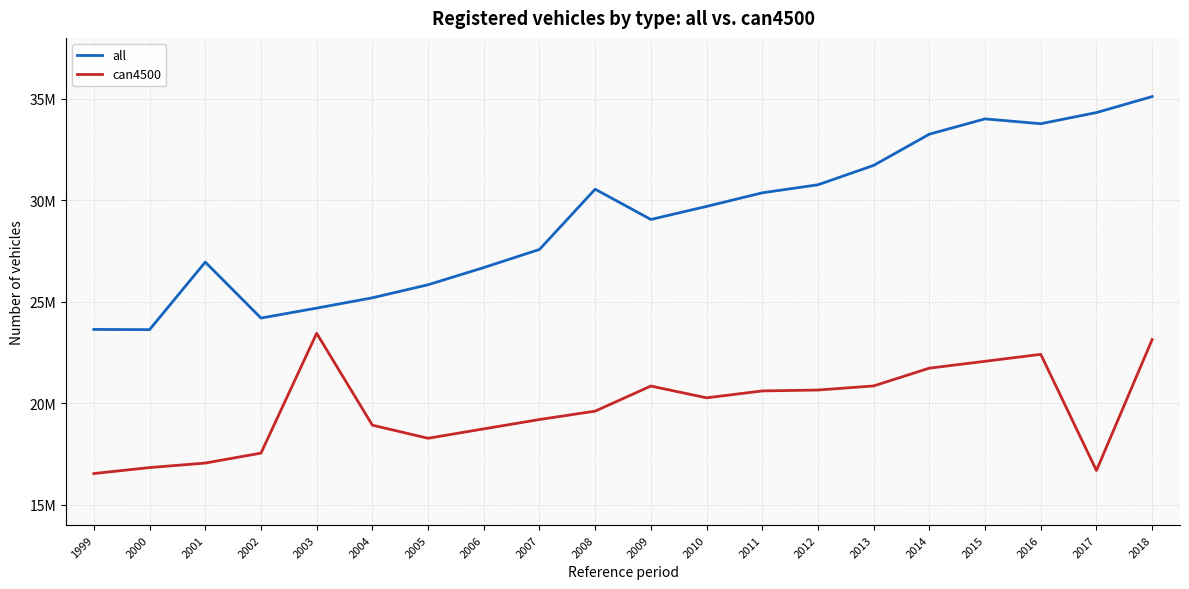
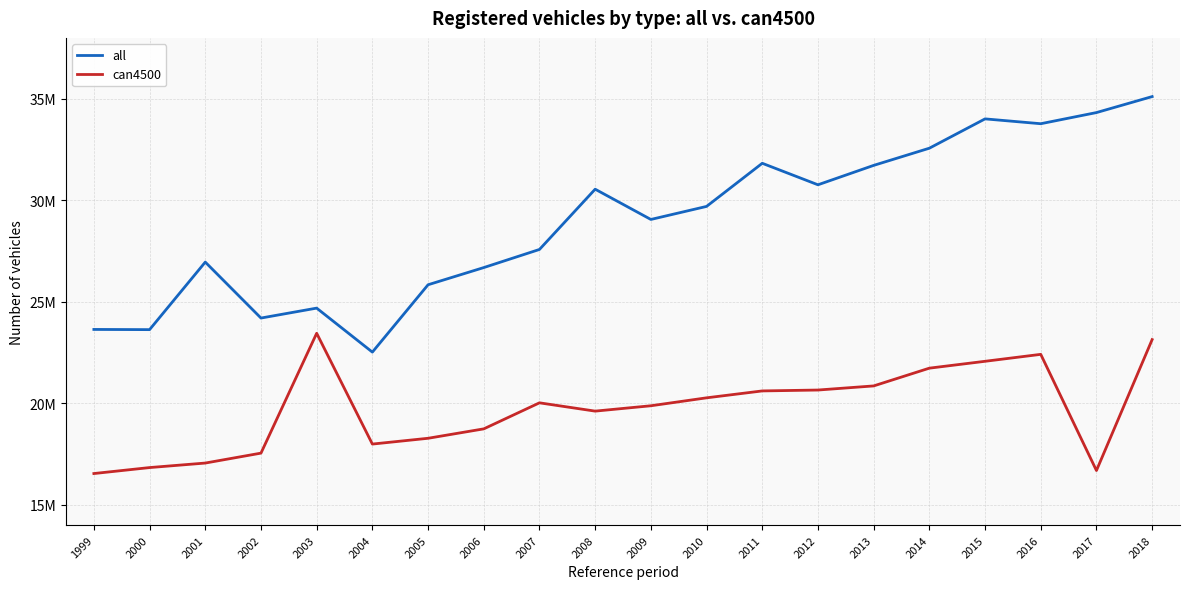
  {
    "all": {
      "1999": 23600000,
      "2000": 23600000,
      "2001": 27000000,
      "2002": 24200000,
      "2003": 24700000,
-     "2004": 25200000,
+     "2004": 22500000,
      "2005": 25800000,
      "2006": 26700000,
      "2007": 27600000,
      "2008": 30500000,
      "2009": 29100000,
      "2010": 29700000,
-     "2011": 30400000,
+     "2011": 31800000,
      "2012": 30800000,
      "2013": 31700000,
-     "2014": 33300000,
+     "2014": 32600000,
      "2015": 34000000,
      "2016": 33800000,
      "2017": 34300000,
      "2018": 35100000
    },
    "can4500": {
      "1999": 16500000,
      "2000": 16800000,
      "2001": 17100000,
      "2002": 17500000,
      "2003": 23400000,
-     "2004": 18900000,
+     "2004": 18000000,
      "2005": 18300000,
      "2006": 18700000,
-     "2007": 19200000,
+     "2007": 20000000,
      "2008": 19600000,
-     "2009": 20800000,
+     "2009": 19900000,
      "2010": 20300000,
      "2011": 20600000,
      "2012": 20700000,
      "2013": 20900000,
      "2014": 21700000,
      "2015": 22100000,
      "2016": 22400000,
      "2017": 16700000,
      "2018": 23100000
    }
  }
